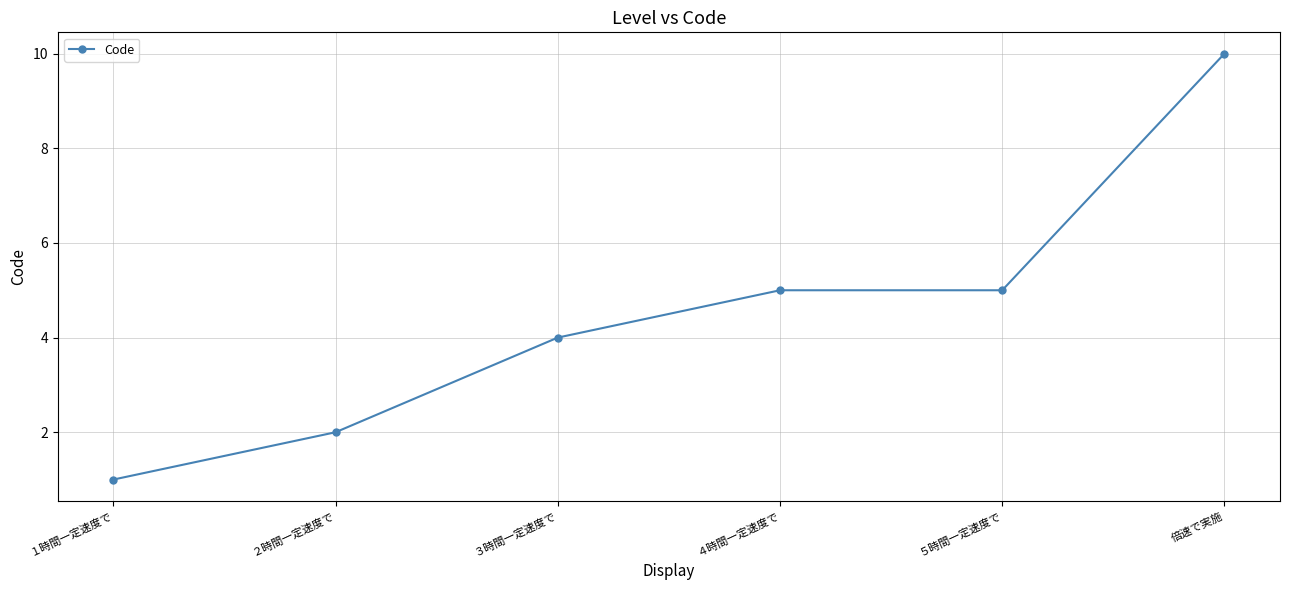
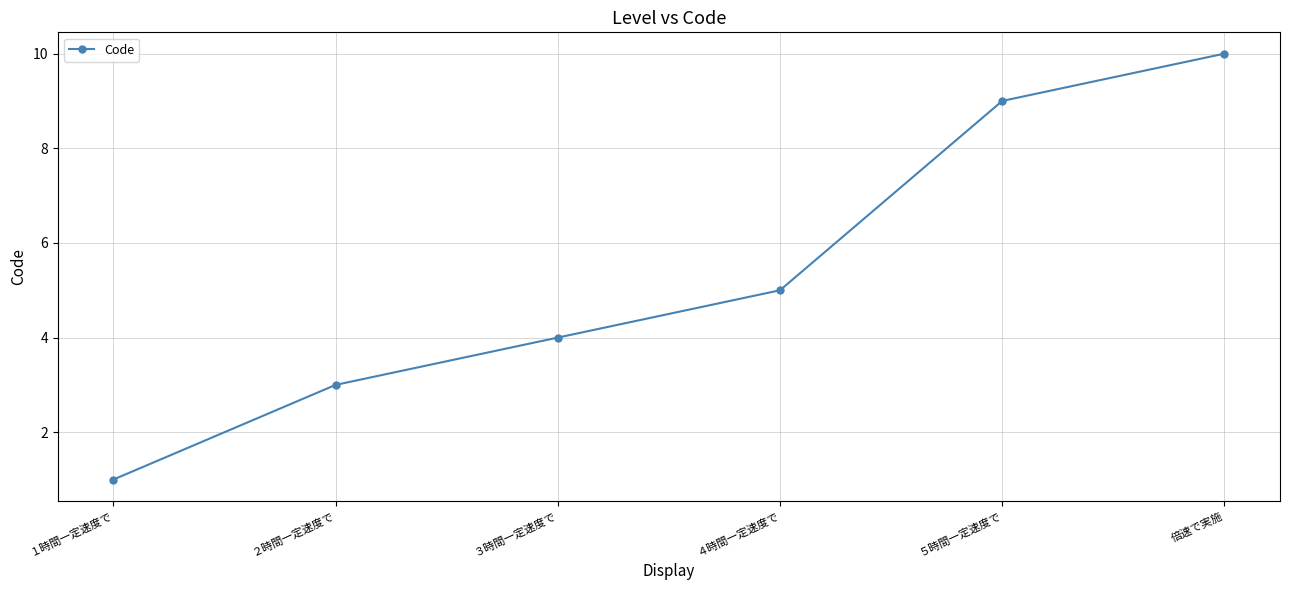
  {
    "１時間一定速度で": 1,
-   "２時間一定速度で": 2,
+   "２時間一定速度で": 3,
    "３時間一定速度で": 4,
    "４時間一定速度で": 5,
-   "５時間一定速度で": 5,
+   "５時間一定速度で": 9,
    "倍速で実施": 10
  }
